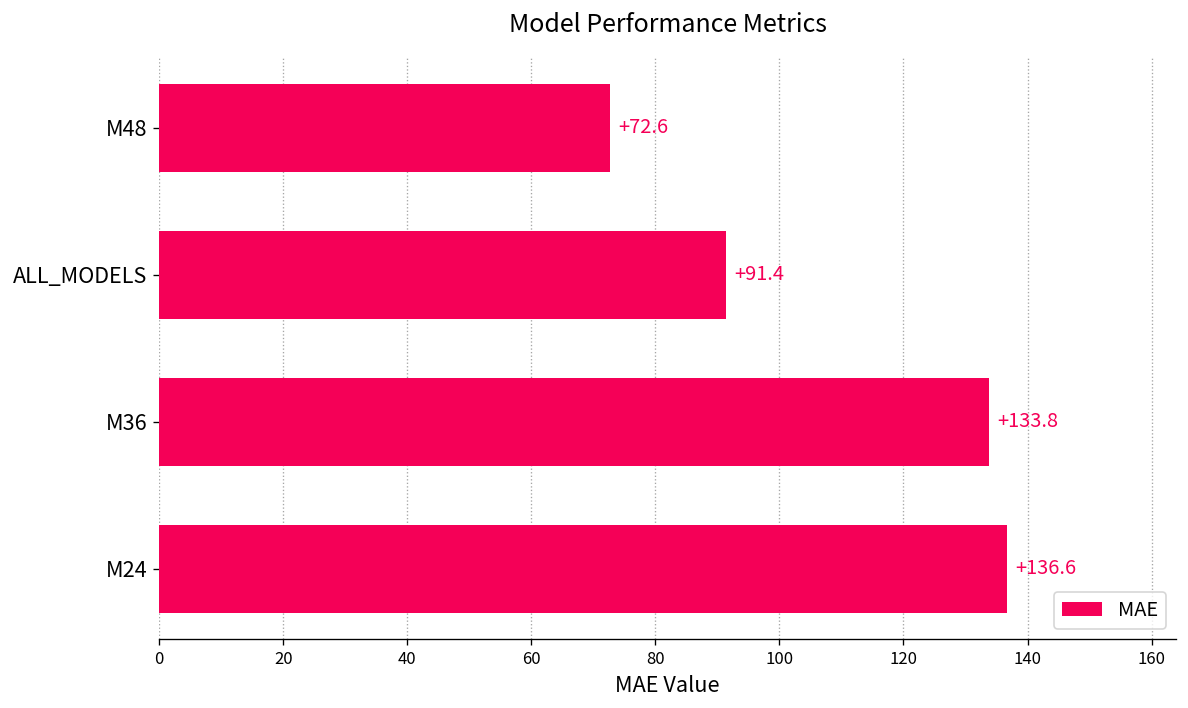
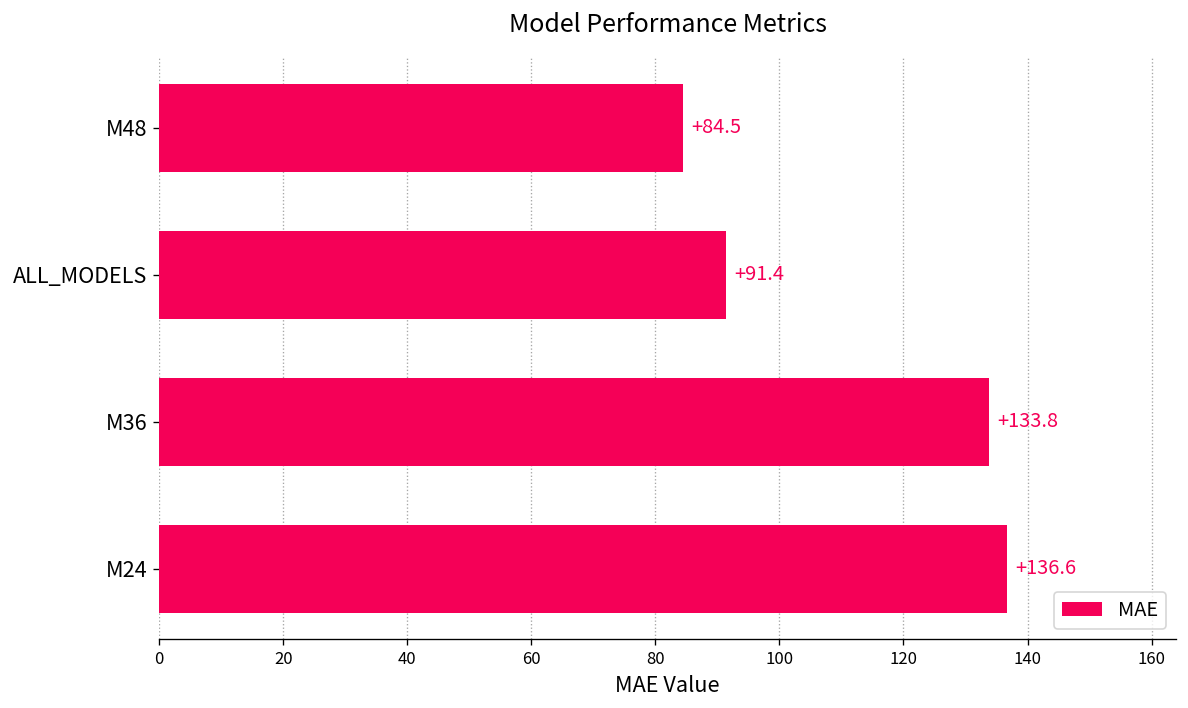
  {
-   "M48": "+72.6",
+   "M48": "+84.5",
    "ALL_MODELS": "+91.4",
    "M36": "+133.8",
    "M24": "+136.6"
  }
